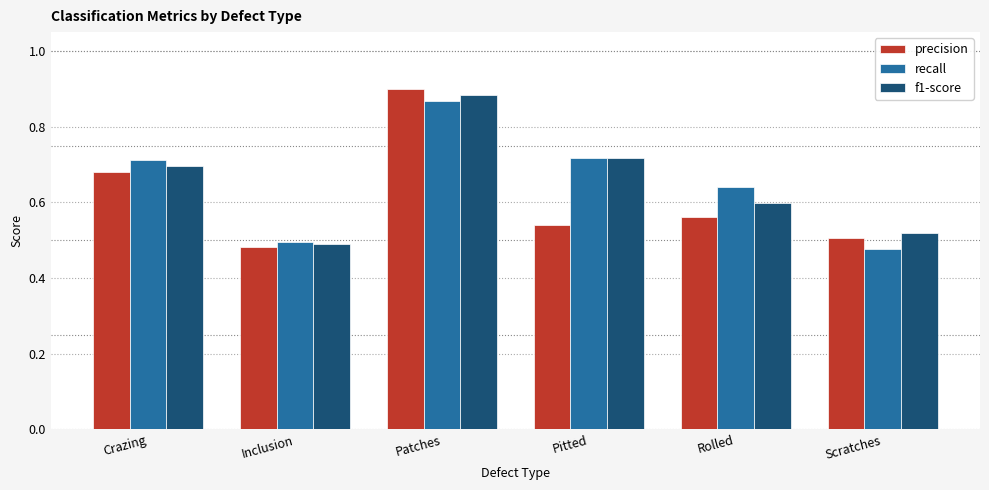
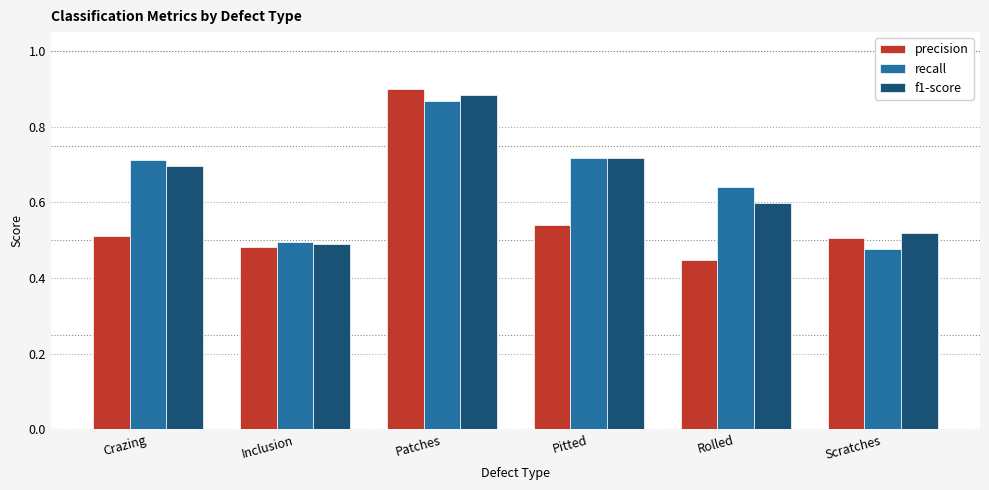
  {
    "precision": {
-     "Crazing": 0.68,
+     "Crazing": 0.51,
      "Inclusion": 0.48,
      "Patches": 0.90,
      "Pitted": 0.54,
-     "Rolled": 0.56,
+     "Rolled": 0.45,
      "Scratches": 0.51
    }
  }
